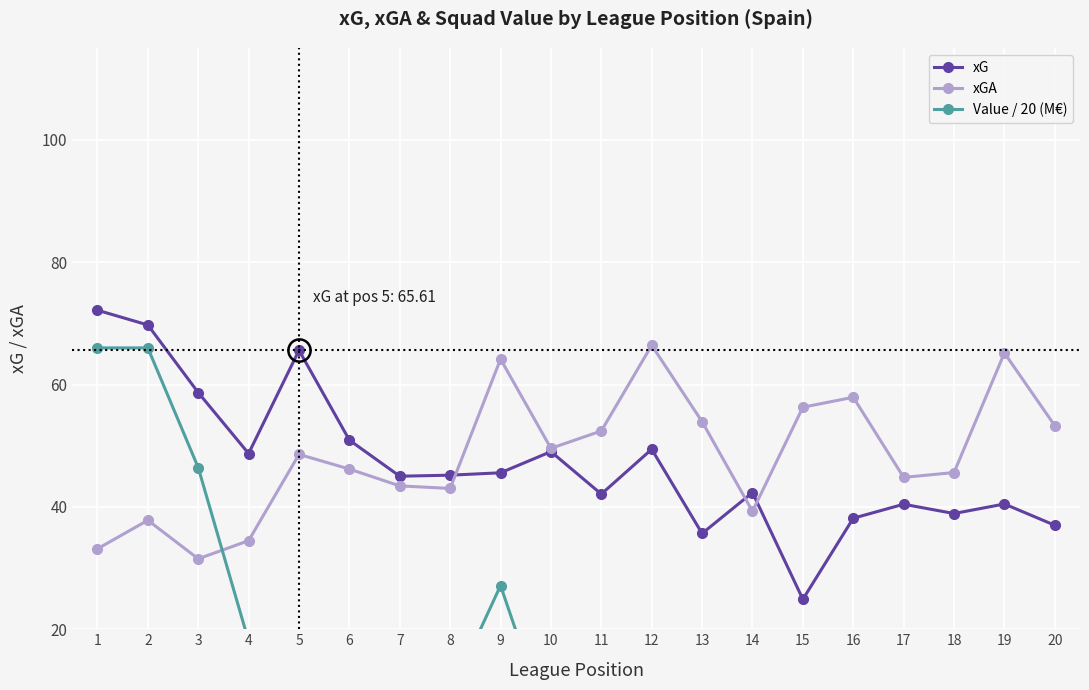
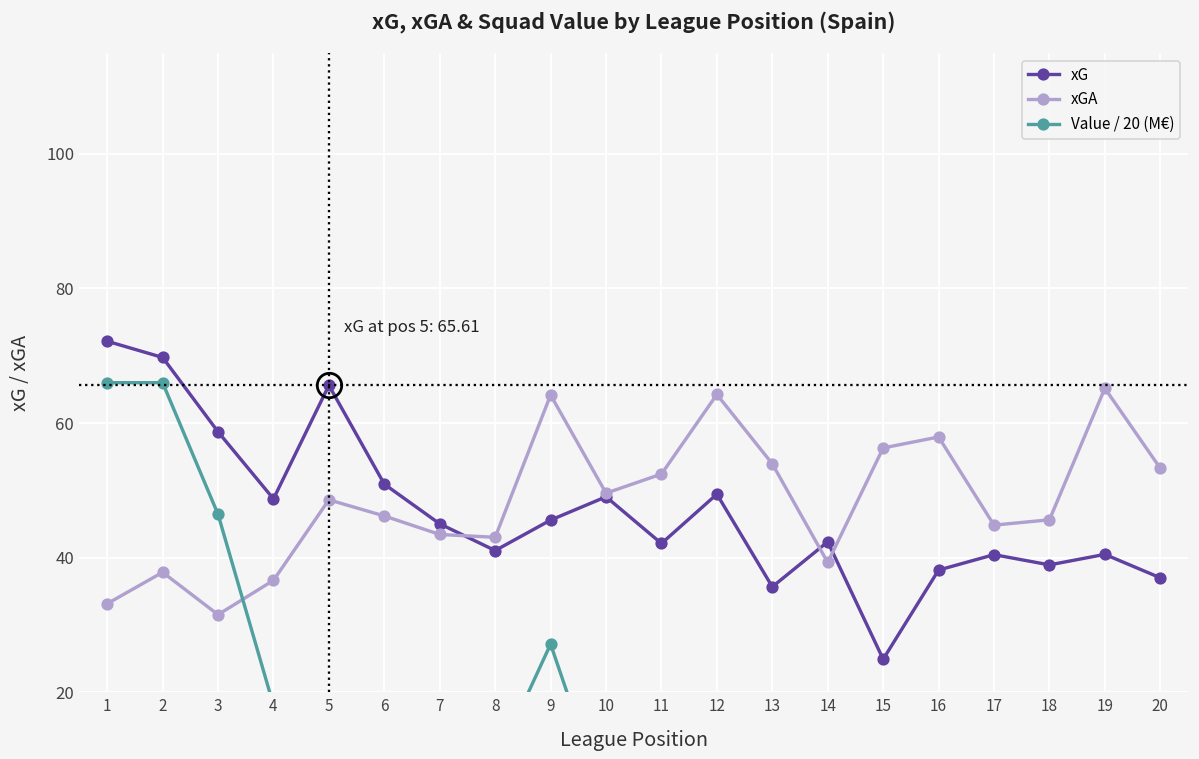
  {
    "xG": {
      "1": 72,
      "2": 70,
      "3": 59,
      "4": 49,
      "6": 51,
      "7": 45,
-     "8": 45,
+     "8": 41,
      "9": 46,
      "10": 49,
      "11": 42,
      "12": 49,
      "13": 36,
      "14": 42,
      "15": 25,
      "16": 38,
      "17": 40,
      "18": 39,
      "19": 40,
      "20": 37
    },
    "xGA": {
      "1": 33,
      "2": 38,
      "3": 32,
-     "4": 34,
+     "4": 37,
      "5": 49,
      "6": 46,
      "7": 43,
      "8": 43,
      "9": 64,
      "10": 50,
      "11": 52,
-     "12": 66,
+     "12": 64,
      "13": 54,
      "14": 39,
      "15": 56,
      "16": 58,
      "17": 45,
      "18": 46,
      "19": 65,
      "20": 53
    },
    "Value / 20 (M€)": {
      "1": 66,
      "2": 66,
      "3": 46,
      "9": 27
    }
  }
